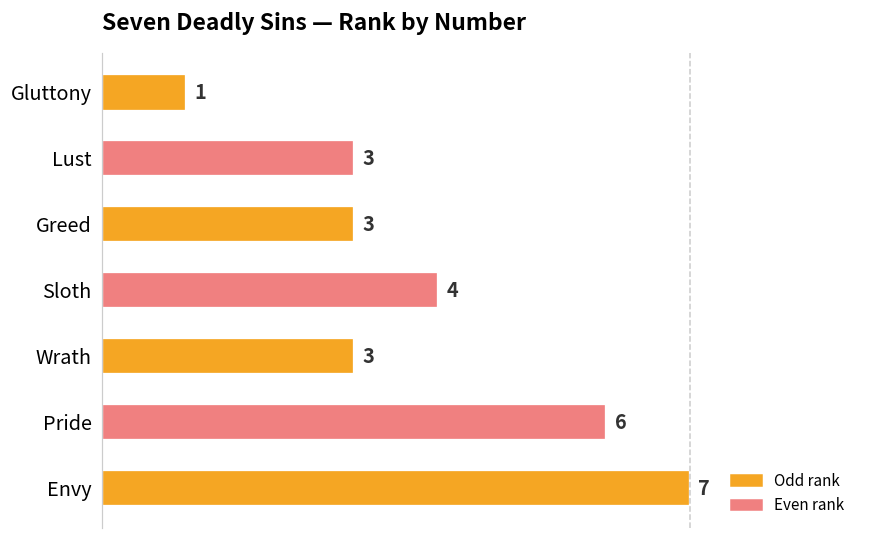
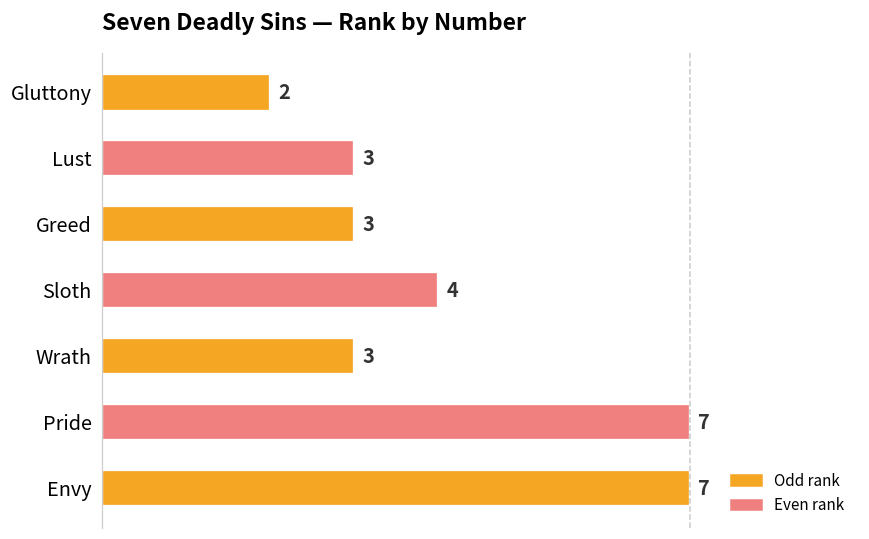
  {
-   "Gluttony": 1,
+   "Gluttony": 2,
    "Lust": 3,
    "Greed": 3,
    "Sloth": 4,
    "Wrath": 3,
-   "Pride": 6,
+   "Pride": 7,
    "Envy": 7
  }
